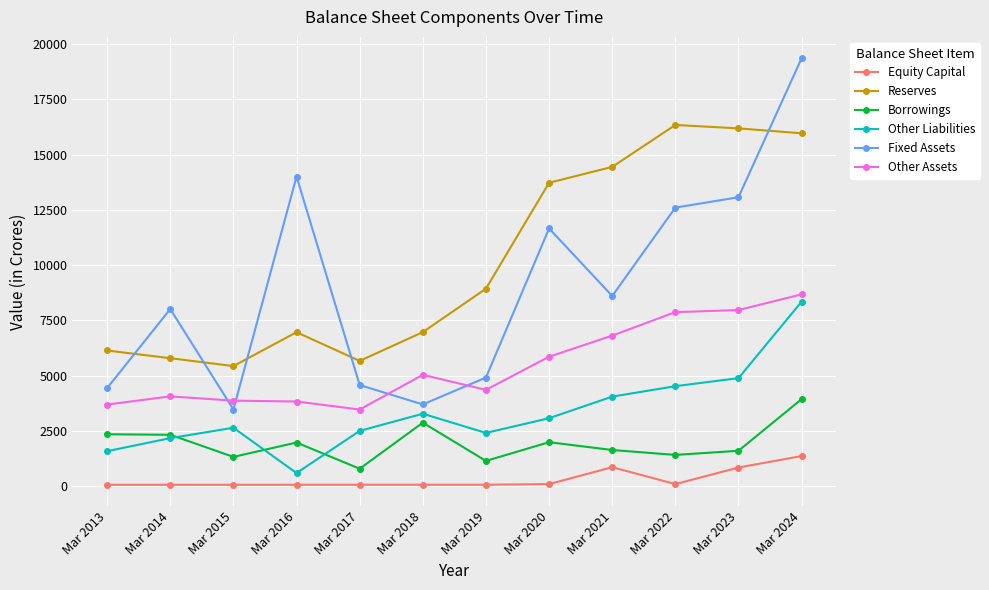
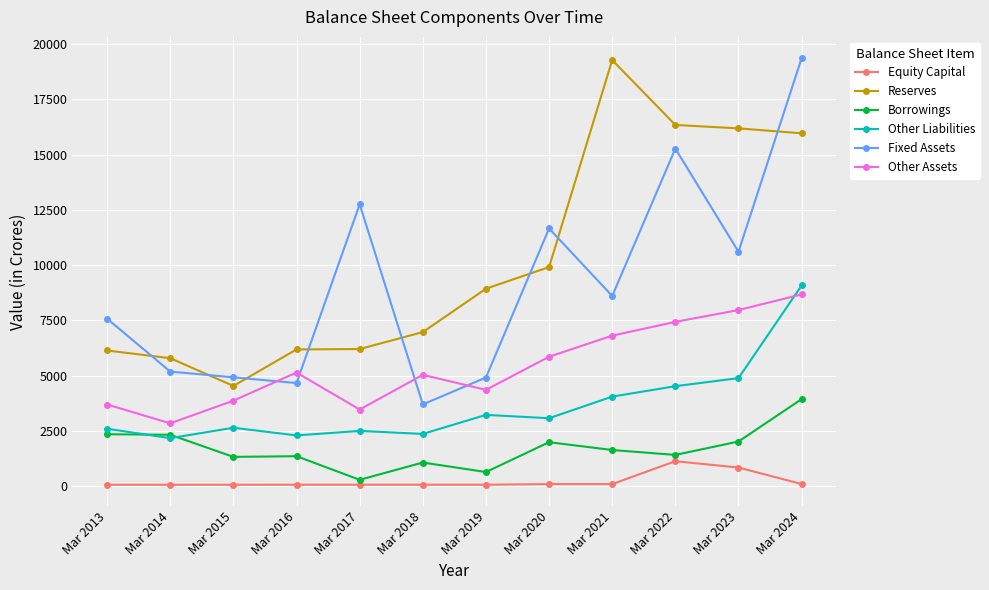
  {
    "Equity Capital": {
      "Mar 2013": 100,
      "Mar 2014": 100,
      "Mar 2015": 100,
      "Mar 2016": 100,
      "Mar 2017": 100,
      "Mar 2018": 100,
      "Mar 2019": 100,
      "Mar 2020": 100,
-     "Mar 2021": 900,
-     "Mar 2022": 100,
+     "Mar 2021": 100,
+     "Mar 2022": 1100,
      "Mar 2023": 800,
-     "Mar 2024": 1400
+     "Mar 2024": 100
    },
    "Reserves": {
      "Mar 2013": 6100,
      "Mar 2014": 5800,
-     "Mar 2015": 5400,
-     "Mar 2016": 7000,
-     "Mar 2017": 5700,
+     "Mar 2015": 4500,
+     "Mar 2016": 6200,
+     "Mar 2017": 6200,
      "Mar 2018": 7000,
      "Mar 2019": 8900,
-     "Mar 2020": 13700,
-     "Mar 2021": 14400,
+     "Mar 2020": 9900,
+     "Mar 2021": 19300,
      "Mar 2022": 16300,
      "Mar 2023": 16200,
      "Mar 2024": 16000
    },
    "Borrowings": {
      "Mar 2013": 2300,
      "Mar 2014": 2300,
      "Mar 2015": 1300,
-     "Mar 2016": 2000,
-     "Mar 2017": 800,
-     "Mar 2018": 2900,
-     "Mar 2019": 1100,
+     "Mar 2016": 1400,
+     "Mar 2017": 300,
+     "Mar 2018": 1100,
+     "Mar 2019": 600,
      "Mar 2020": 2000,
      "Mar 2021": 1600,
      "Mar 2022": 1400,
-     "Mar 2023": 1600,
+     "Mar 2023": 2000,
      "Mar 2024": 3900
    },
    "Other Liabilities": {
-     "Mar 2013": 1600,
+     "Mar 2013": 2600,
      "Mar 2014": 2200,
      "Mar 2015": 2600,
-     "Mar 2016": 600,
+     "Mar 2016": 2300,
      "Mar 2017": 2500,
-     "Mar 2018": 3300,
-     "Mar 2019": 2400,
+     "Mar 2018": 2400,
+     "Mar 2019": 3200,
      "Mar 2020": 3100,
      "Mar 2021": 4100,
      "Mar 2022": 4500,
      "Mar 2023": 4900,
-     "Mar 2024": 8300
+     "Mar 2024": 9100
    },
    "Fixed Assets": {
-     "Mar 2013": 4400,
-     "Mar 2014": 8000,
-     "Mar 2015": 3500,
-     "Mar 2016": 14000,
-     "Mar 2017": 4600,
+     "Mar 2013": 7600,
+     "Mar 2014": 5200,
+     "Mar 2015": 4900,
+     "Mar 2016": 4700,
+     "Mar 2017": 12800,
      "Mar 2018": 3700,
      "Mar 2019": 4900,
      "Mar 2020": 11700,
      "Mar 2021": 8600,
-     "Mar 2022": 12600,
-     "Mar 2023": 13100,
+     "Mar 2022": 15300,
+     "Mar 2023": 10600,
      "Mar 2024": 19400
    },
    "Other Assets": {
      "Mar 2013": 3700,
-     "Mar 2014": 4100,
+     "Mar 2014": 2800,
      "Mar 2015": 3900,
-     "Mar 2016": 3800,
+     "Mar 2016": 5100,
      "Mar 2017": 3500,
      "Mar 2018": 5000,
      "Mar 2019": 4400,
      "Mar 2020": 5900,
      "Mar 2021": 6800,
-     "Mar 2022": 7900,
+     "Mar 2022": 7400,
      "Mar 2023": 8000,
      "Mar 2024": 8700
    }
  }
